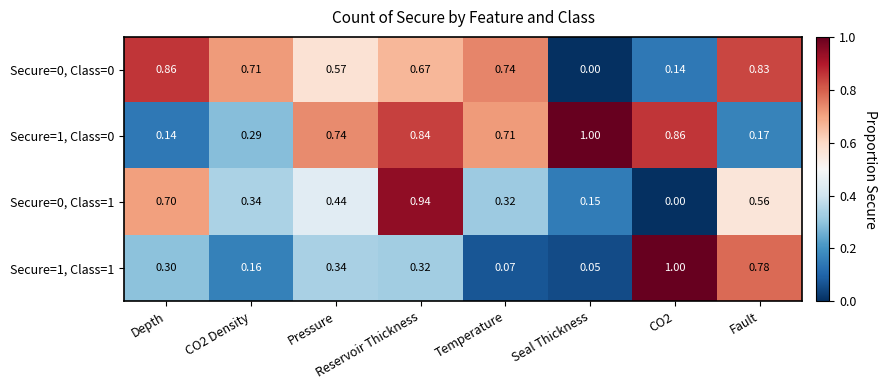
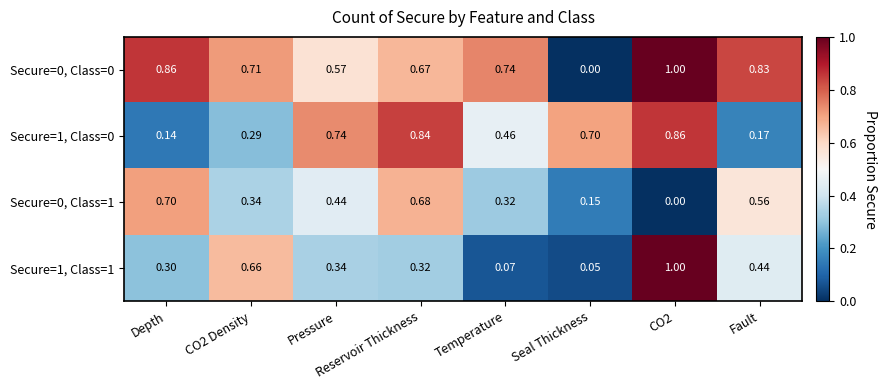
  {
    "Secure=0, Class=0": {
      "Depth": 0.86,
      "CO2 Density": 0.71,
      "Pressure": 0.57,
      "Reservoir Thickness": 0.67,
      "Temperature": 0.74,
      "Seal Thickness": 0.00,
-     "CO2": 0.14,
+     "CO2": 1.00,
      "Fault": 0.83
    },
    "Secure=1, Class=0": {
      "Depth": 0.14,
      "CO2 Density": 0.29,
      "Pressure": 0.74,
      "Reservoir Thickness": 0.84,
-     "Temperature": 0.71,
-     "Seal Thickness": 1.00,
+     "Temperature": 0.46,
+     "Seal Thickness": 0.70,
      "CO2": 0.86,
      "Fault": 0.17
    },
    "Secure=0, Class=1": {
      "Depth": 0.70,
      "CO2 Density": 0.34,
      "Pressure": 0.44,
-     "Reservoir Thickness": 0.94,
+     "Reservoir Thickness": 0.68,
      "Temperature": 0.32,
      "Seal Thickness": 0.15,
      "CO2": 0.00,
      "Fault": 0.56
    },
    "Secure=1, Class=1": {
      "Depth": 0.30,
-     "CO2 Density": 0.16,
+     "CO2 Density": 0.66,
      "Pressure": 0.34,
      "Reservoir Thickness": 0.32,
      "Temperature": 0.07,
      "Seal Thickness": 0.05,
      "CO2": 1.00,
-     "Fault": 0.78
+     "Fault": 0.44
    }
  }
